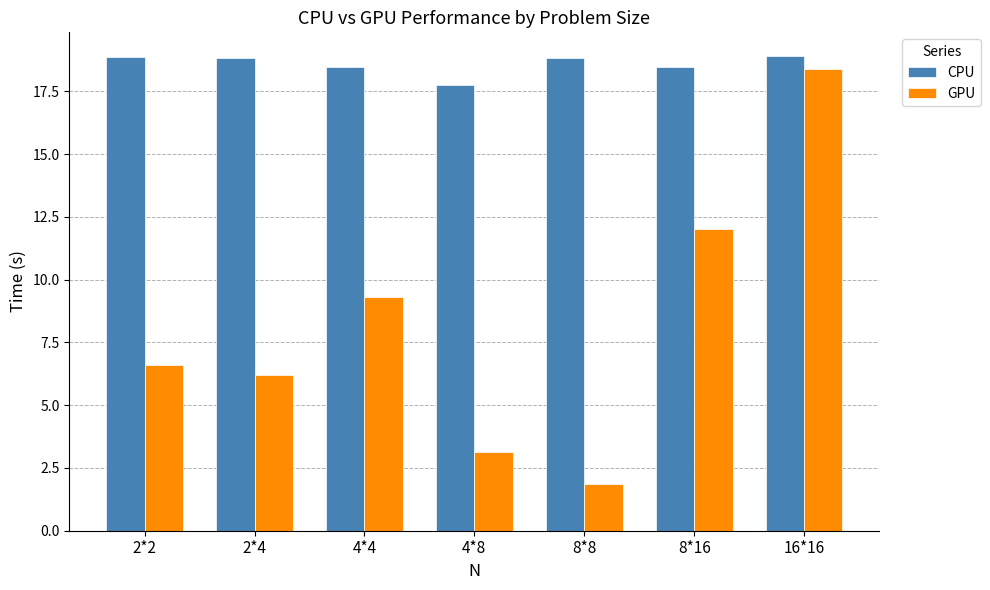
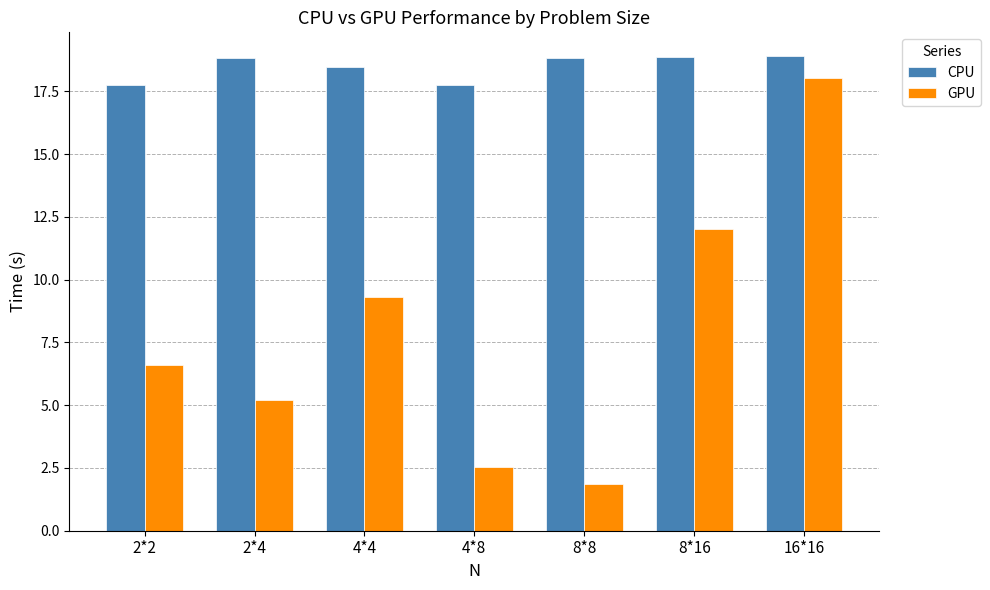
  {
    "CPU": {
-     "2*2": 18.9,
+     "2*2": 17.8,
      "2*4": 18.8,
      "4*4": 18.5,
      "4*8": 17.7,
      "8*8": 18.8,
-     "8*16": 18.5,
+     "8*16": 18.9,
      "16*16": 18.9
    },
    "GPU": {
      "2*2": 6.6,
-     "2*4": 6.2,
+     "2*4": 5.2,
      "4*4": 9.3,
-     "4*8": 3.1,
+     "4*8": 2.5,
      "8*8": 1.9,
      "8*16": 12.0,
-     "16*16": 18.4
+     "16*16": 18.0
    }
  }
